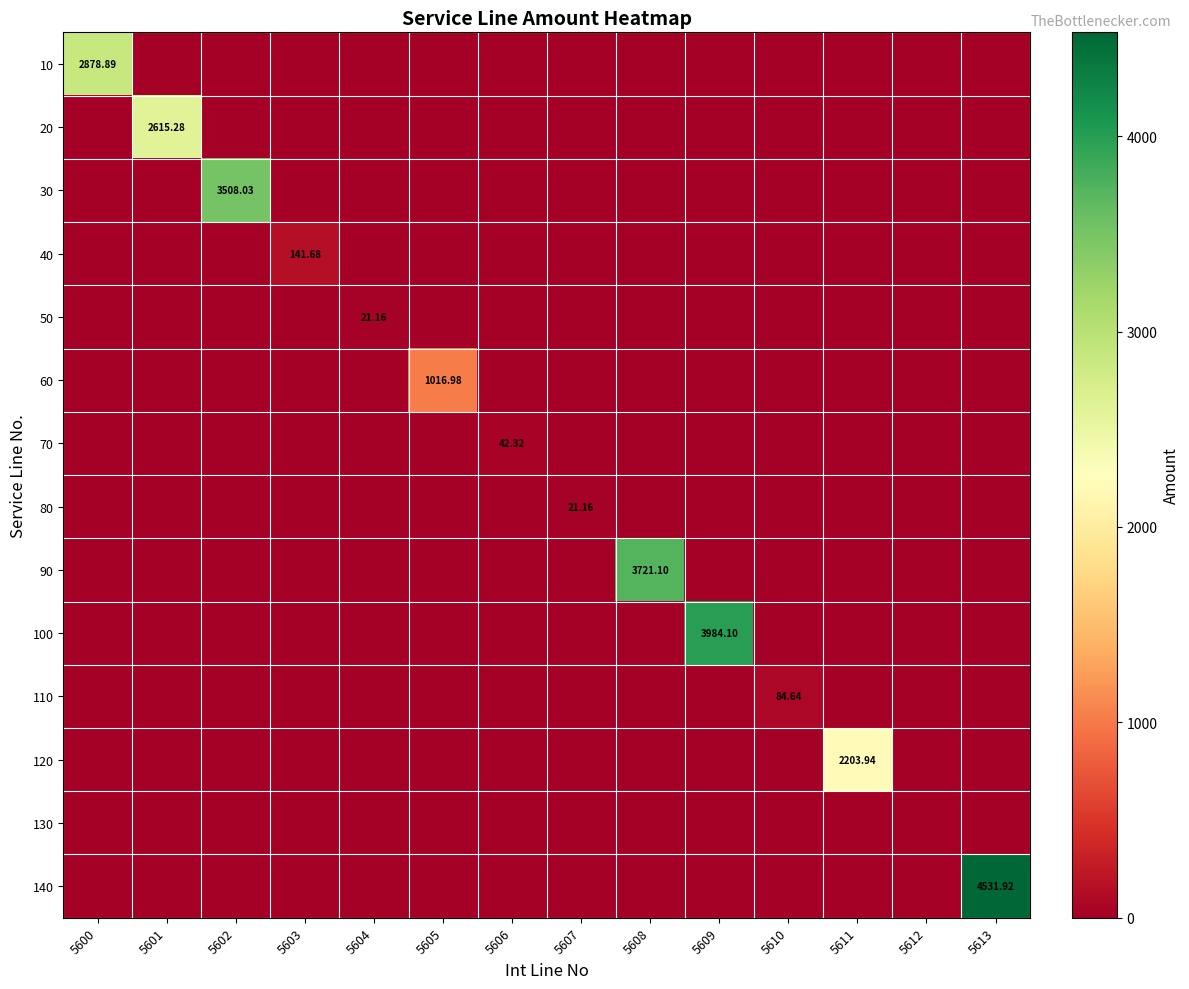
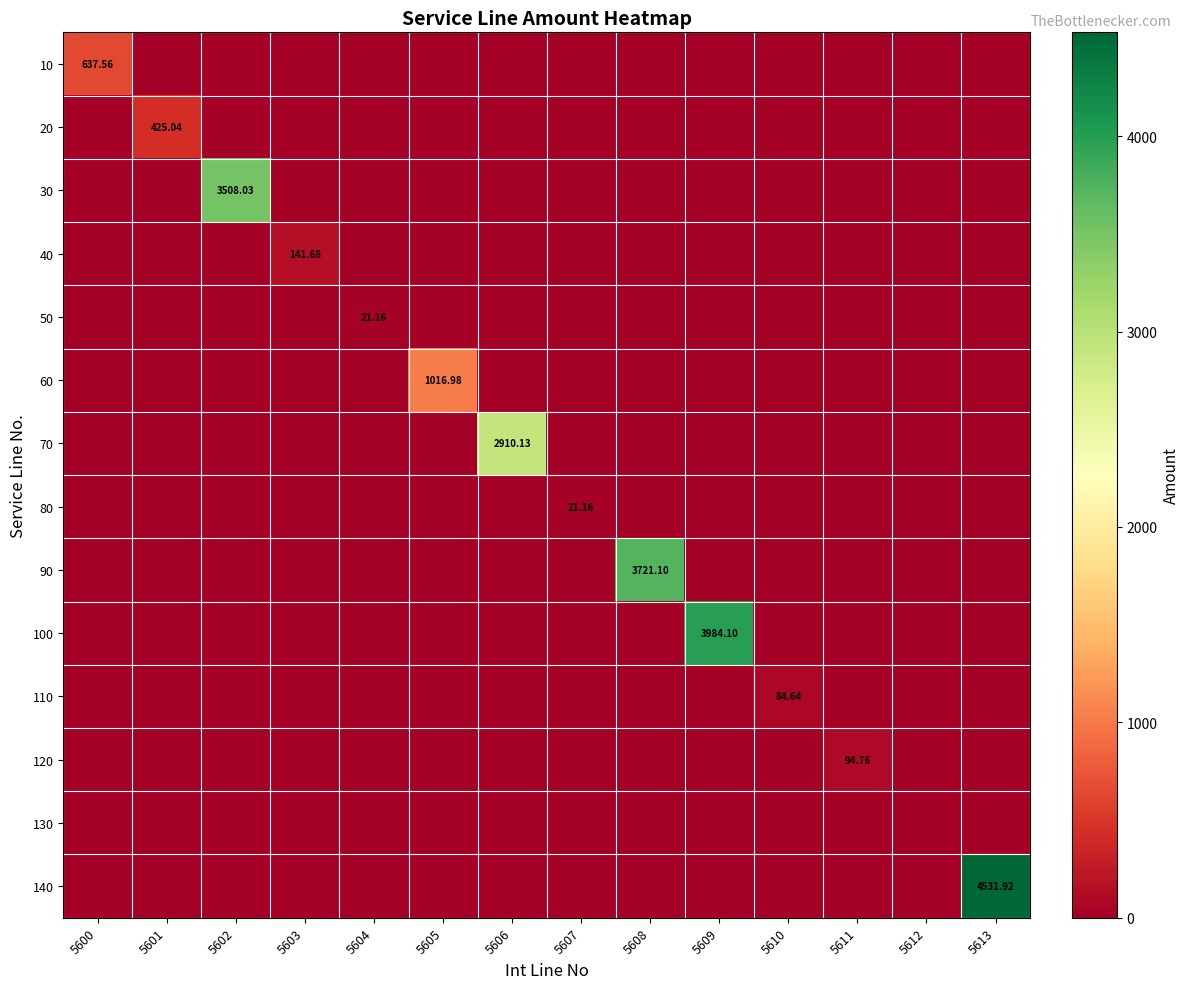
  {
    "10": {
-     "5600": 2878.89
+     "5600": 637.56
    },
    "20": {
-     "5601": 2615.28
+     "5601": 425.04
    },
    "30": {
      "5602": 3508.03
    },
    "40": {
      "5603": 141.68
    },
    "50": {
      "5604": 21.16
    },
    "60": {
      "5605": 1016.98
    },
    "70": {
-     "5606": 42.32
+     "5606": 2910.13
    },
    "80": {
      "5607": 21.16
    },
    "90": {
      "5608": 3721.10
    },
    "100": {
      "5609": 3984.10
    },
    "110": {
      "5610": 84.64
    },
    "120": {
-     "5611": 2203.94
+     "5611": 94.76
    },
    "140": {
      "5613": 4531.92
    }
  }
